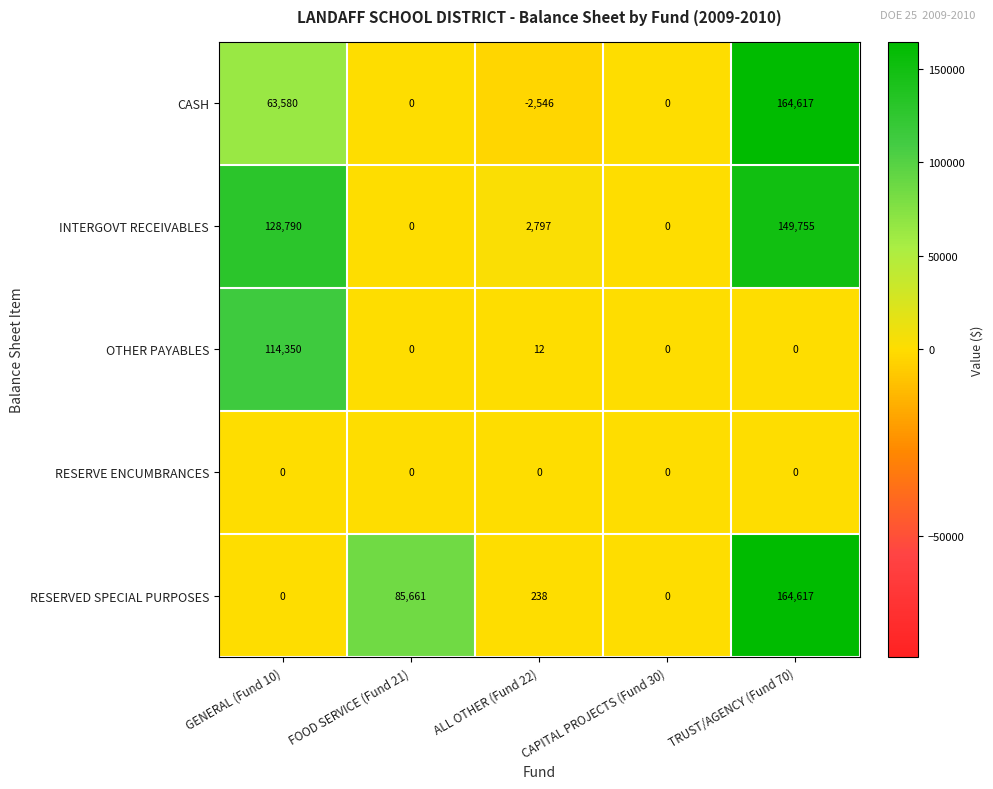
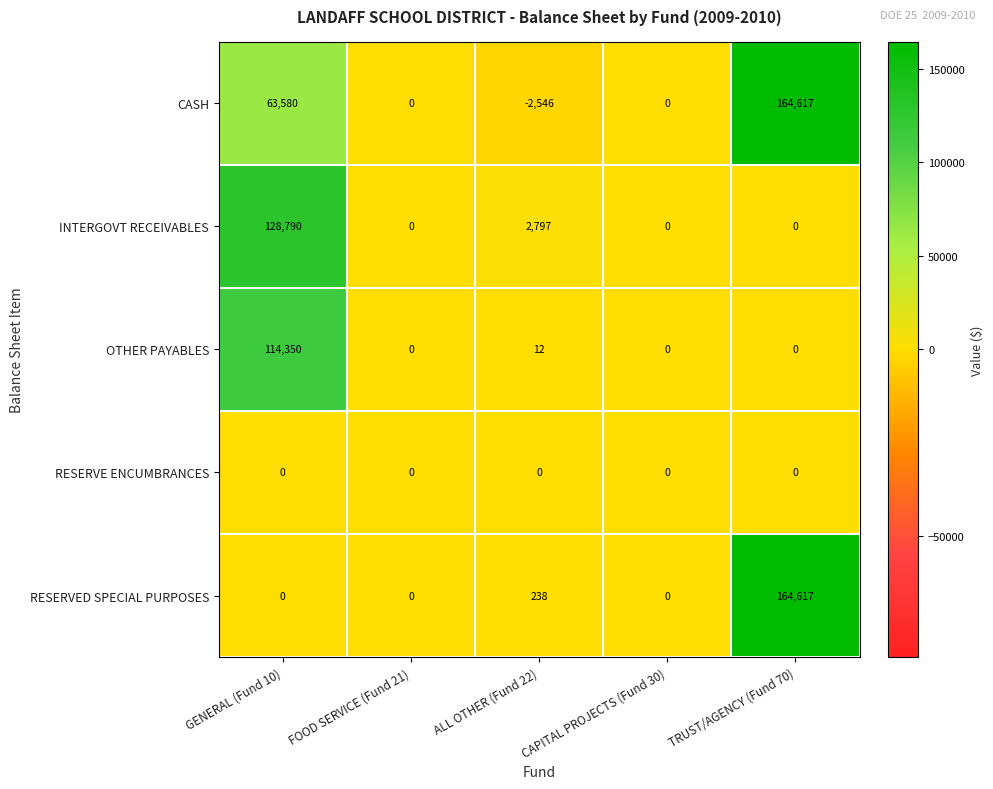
  {
    "CASH": {
      "GENERAL (Fund 10)": "63,580",
      "FOOD SERVICE (Fund 21)": "0",
      "ALL OTHER (Fund 22)": "-2,546",
      "CAPITAL PROJECTS (Fund 30)": "0",
      "TRUST/AGENCY (Fund 70)": "164,617"
    },
    "INTERGOVT RECEIVABLES": {
      "GENERAL (Fund 10)": "128,790",
      "FOOD SERVICE (Fund 21)": "0",
      "ALL OTHER (Fund 22)": "2,797",
      "CAPITAL PROJECTS (Fund 30)": "0",
-     "TRUST/AGENCY (Fund 70)": "149,755"
+     "TRUST/AGENCY (Fund 70)": "0"
    },
    "OTHER PAYABLES": {
      "GENERAL (Fund 10)": "114,350",
      "FOOD SERVICE (Fund 21)": "0",
      "ALL OTHER (Fund 22)": "12",
      "CAPITAL PROJECTS (Fund 30)": "0",
      "TRUST/AGENCY (Fund 70)": "0"
    },
    "RESERVE ENCUMBRANCES": {
      "GENERAL (Fund 10)": "0",
      "FOOD SERVICE (Fund 21)": "0",
      "ALL OTHER (Fund 22)": "0",
      "CAPITAL PROJECTS (Fund 30)": "0",
      "TRUST/AGENCY (Fund 70)": "0"
    },
    "RESERVED SPECIAL PURPOSES": {
      "GENERAL (Fund 10)": "0",
-     "FOOD SERVICE (Fund 21)": "85,661",
+     "FOOD SERVICE (Fund 21)": "0",
      "ALL OTHER (Fund 22)": "238",
      "CAPITAL PROJECTS (Fund 30)": "0",
      "TRUST/AGENCY (Fund 70)": "164,617"
    }
  }
